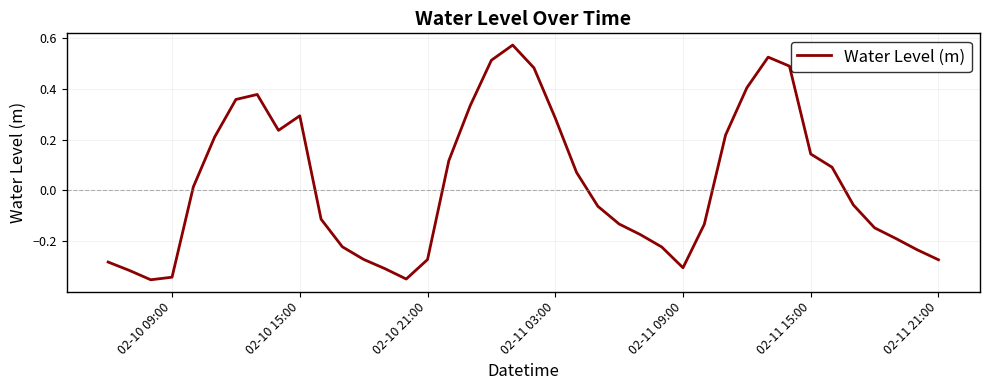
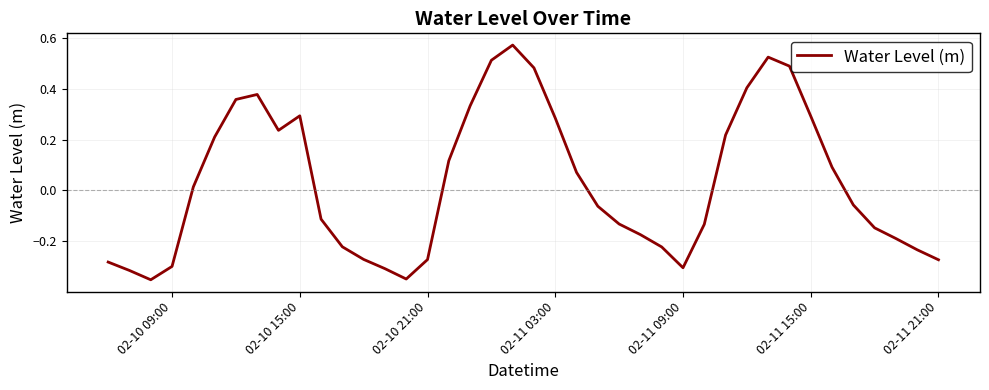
  {
-   "02-10 09:00": -0.34,
+   "02-10 09:00": -0.30,
    "02-10 15:00": 0.29,
    "02-10 21:00": -0.27,
    "02-11 03:00": 0.29,
    "02-11 09:00": -0.31,
-   "02-11 15:00": 0.14,
+   "02-11 15:00": 0.29,
    "02-11 21:00": -0.27
  }
